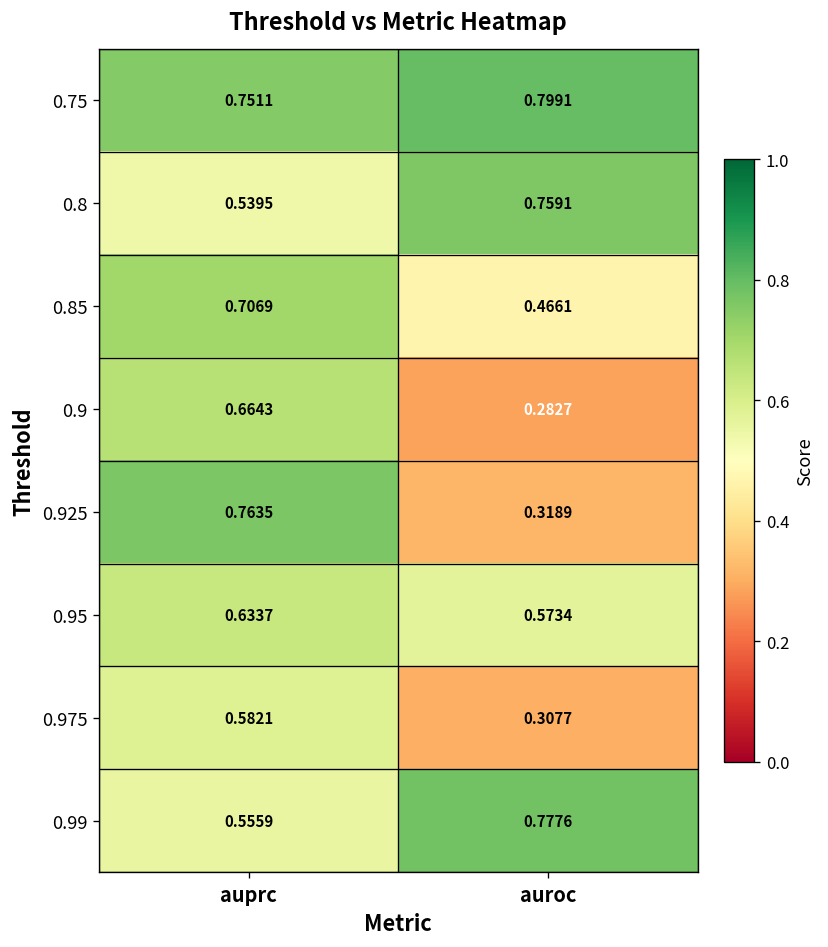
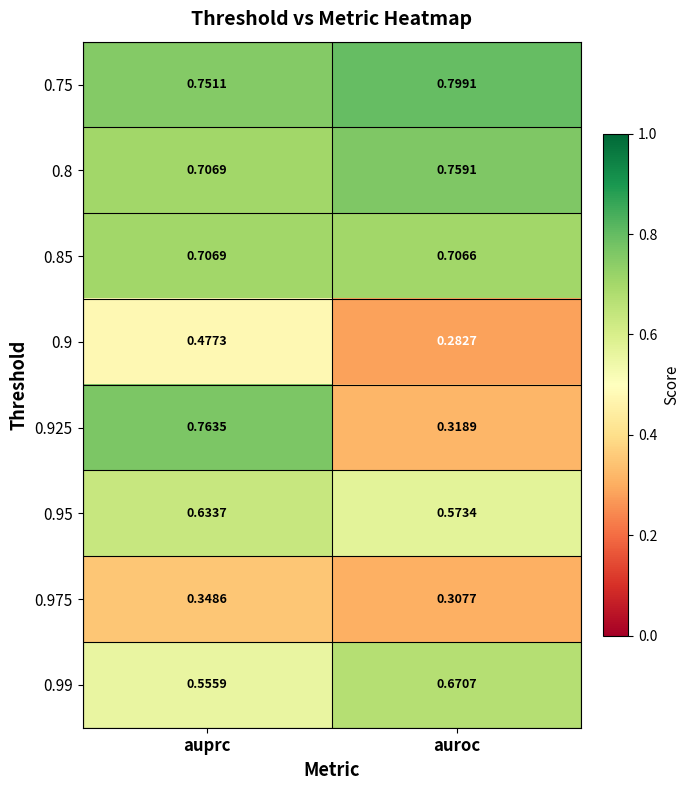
  {
    "0.75": {
      "auprc": 0.7511,
      "auroc": 0.7991
    },
    "0.8": {
-     "auprc": 0.5395,
+     "auprc": 0.7069,
      "auroc": 0.7591
    },
    "0.85": {
      "auprc": 0.7069,
-     "auroc": 0.4661
+     "auroc": 0.7066
    },
    "0.9": {
-     "auprc": 0.6643,
+     "auprc": 0.4773,
      "auroc": 0.2827
    },
    "0.925": {
      "auprc": 0.7635,
      "auroc": 0.3189
    },
    "0.95": {
      "auprc": 0.6337,
      "auroc": 0.5734
    },
    "0.975": {
-     "auprc": 0.5821,
+     "auprc": 0.3486,
      "auroc": 0.3077
    },
    "0.99": {
      "auprc": 0.5559,
-     "auroc": 0.7776
+     "auroc": 0.6707
    }
  }
